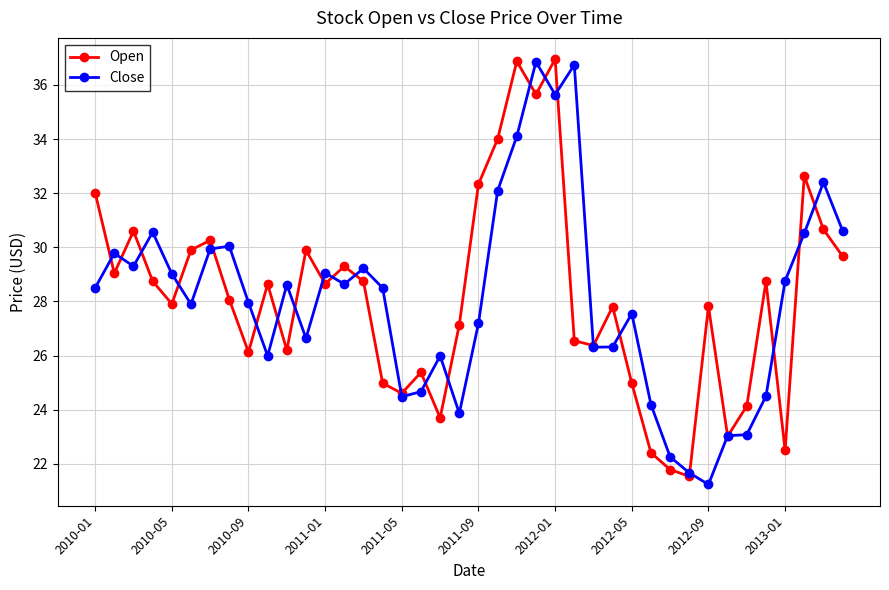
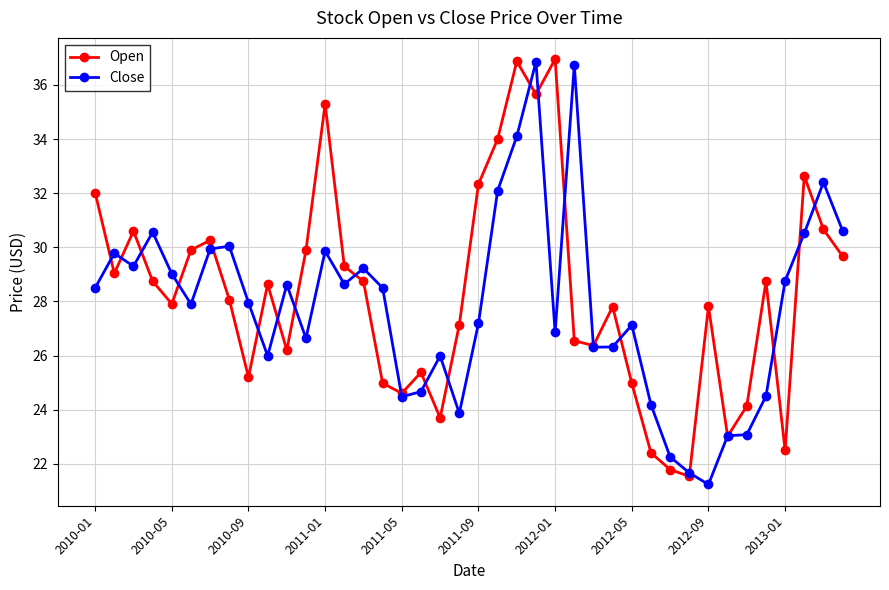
  {
    "Open": {
      "2010-01": 32.0,
      "2010-05": 27.9,
-     "2010-09": 26.1,
-     "2011-01": 28.6,
+     "2010-09": 25.2,
+     "2011-01": 35.3,
      "2011-05": 24.6,
      "2011-09": 32.3,
      "2012-01": 36.9,
      "2012-05": 25.0,
      "2012-09": 27.8,
      "2013-01": 22.5
    },
    "Close": {
      "2010-01": 28.5,
      "2010-05": 29.0,
      "2010-09": 28.0,
-     "2011-01": 29.1,
+     "2011-01": 29.9,
      "2011-05": 24.5,
      "2011-09": 27.2,
-     "2012-01": 35.6,
-     "2012-05": 27.6,
+     "2012-01": 26.9,
+     "2012-05": 27.1,
      "2012-09": 21.2,
      "2013-01": 28.8
    }
  }
